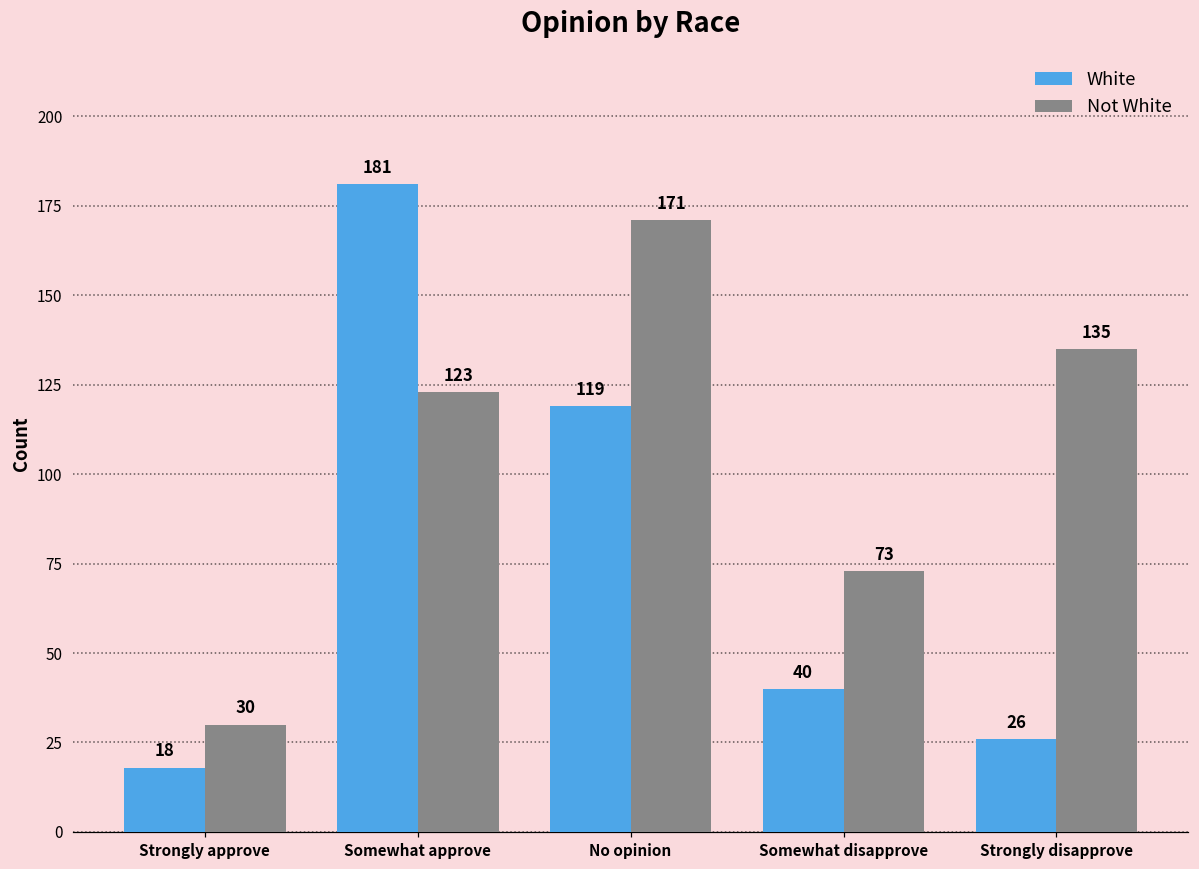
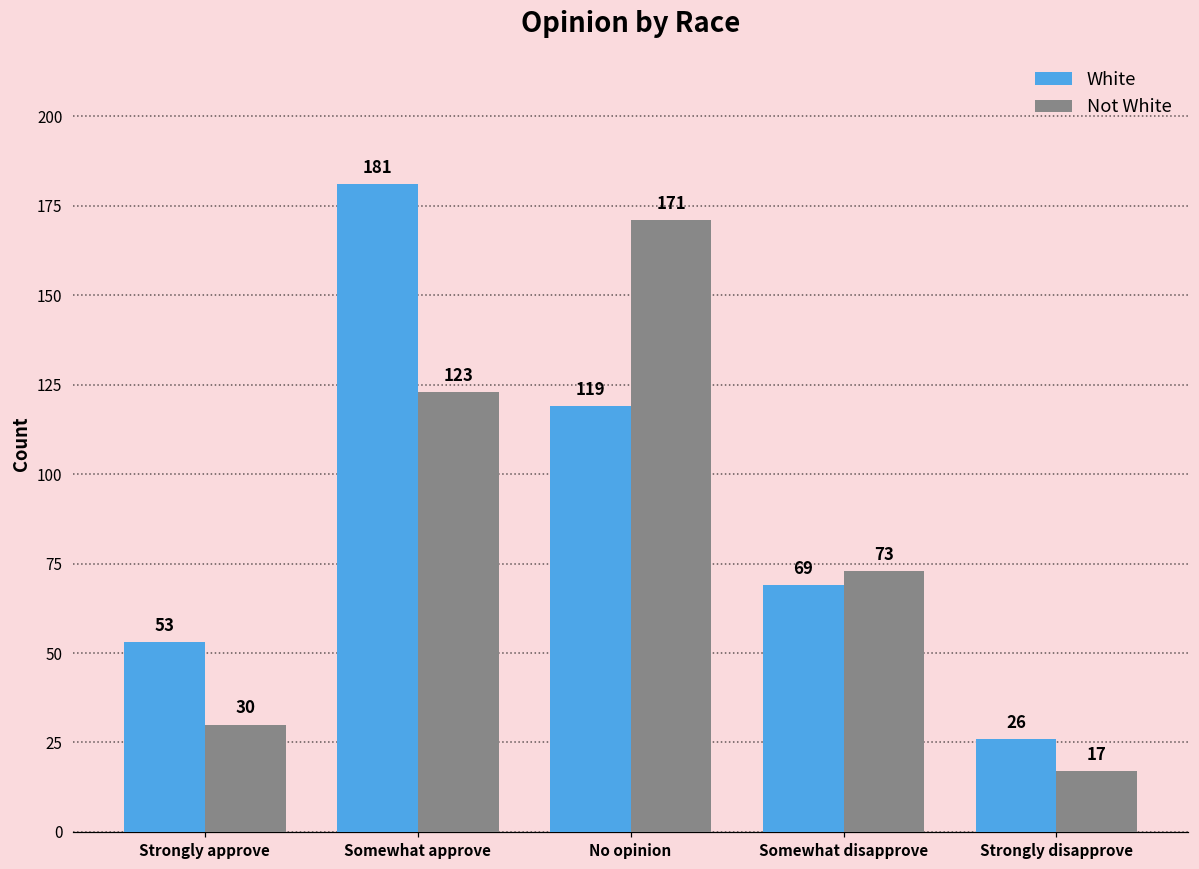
  {
    "White": {
-     "Strongly approve": 18,
+     "Strongly approve": 53,
      "Somewhat approve": 181,
      "No opinion": 119,
-     "Somewhat disapprove": 40,
+     "Somewhat disapprove": 69,
      "Strongly disapprove": 26
    },
    "Not White": {
      "Strongly approve": 30,
      "Somewhat approve": 123,
      "No opinion": 171,
      "Somewhat disapprove": 73,
-     "Strongly disapprove": 135
+     "Strongly disapprove": 17
    }
  }
